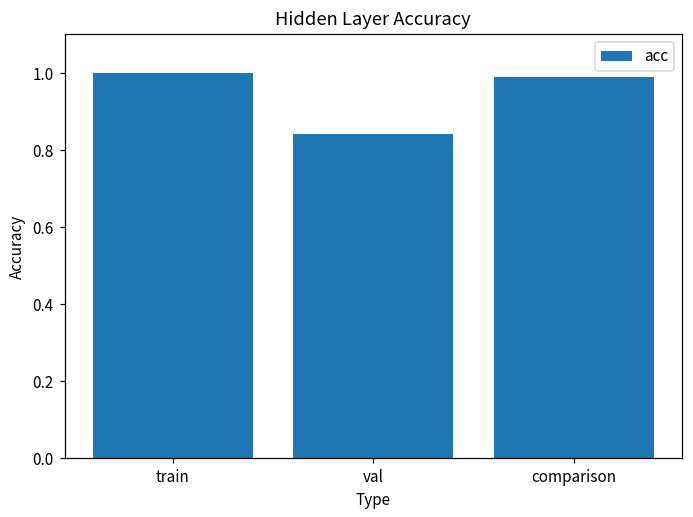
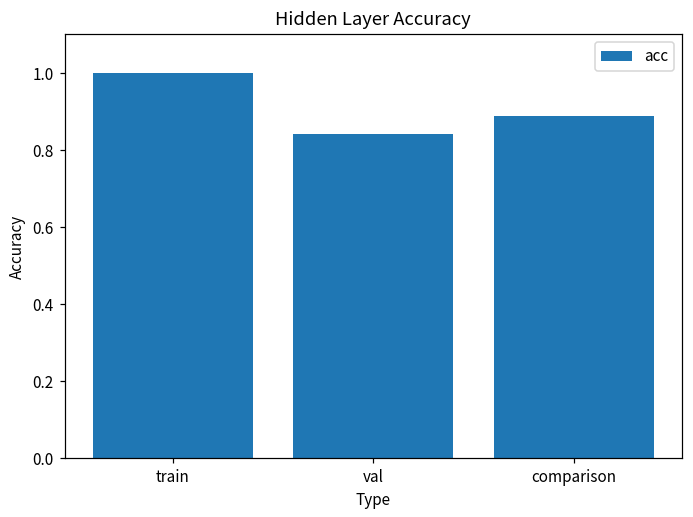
  {
    "train": 1.00,
    "val": 0.84,
-   "comparison": 0.99
+   "comparison": 0.89
  }
